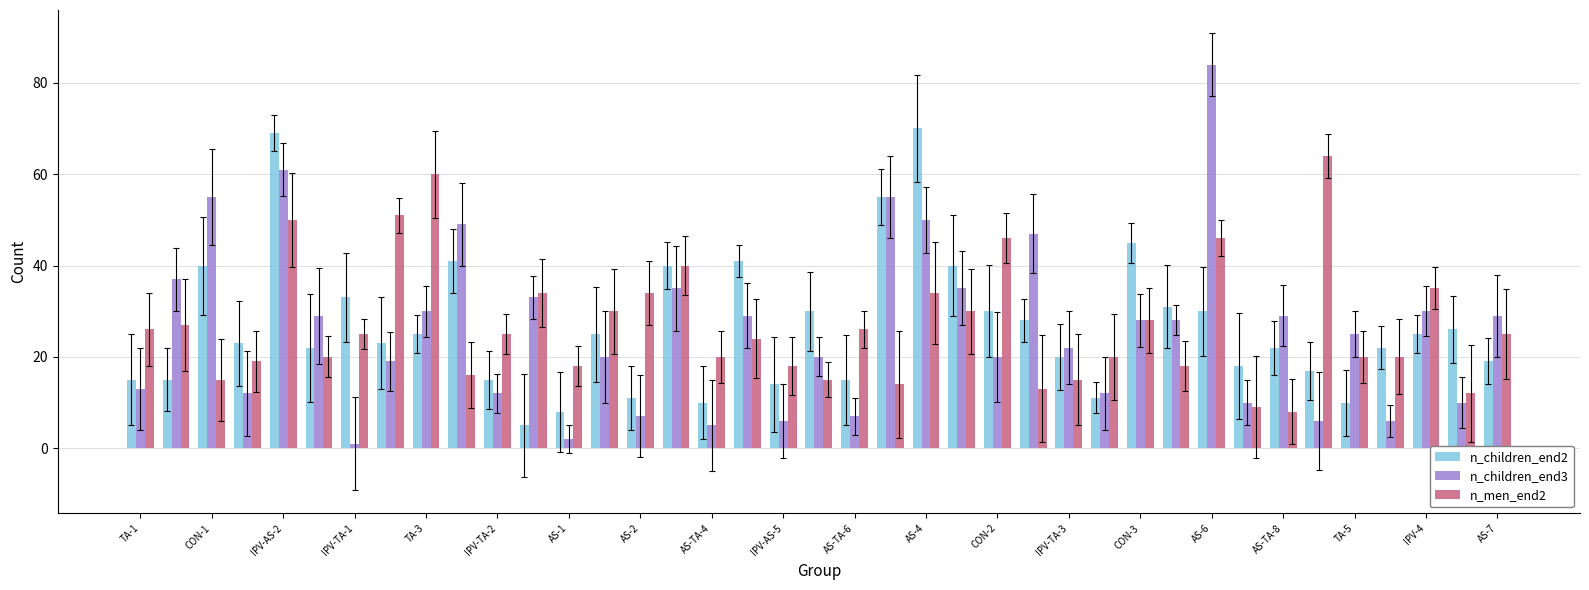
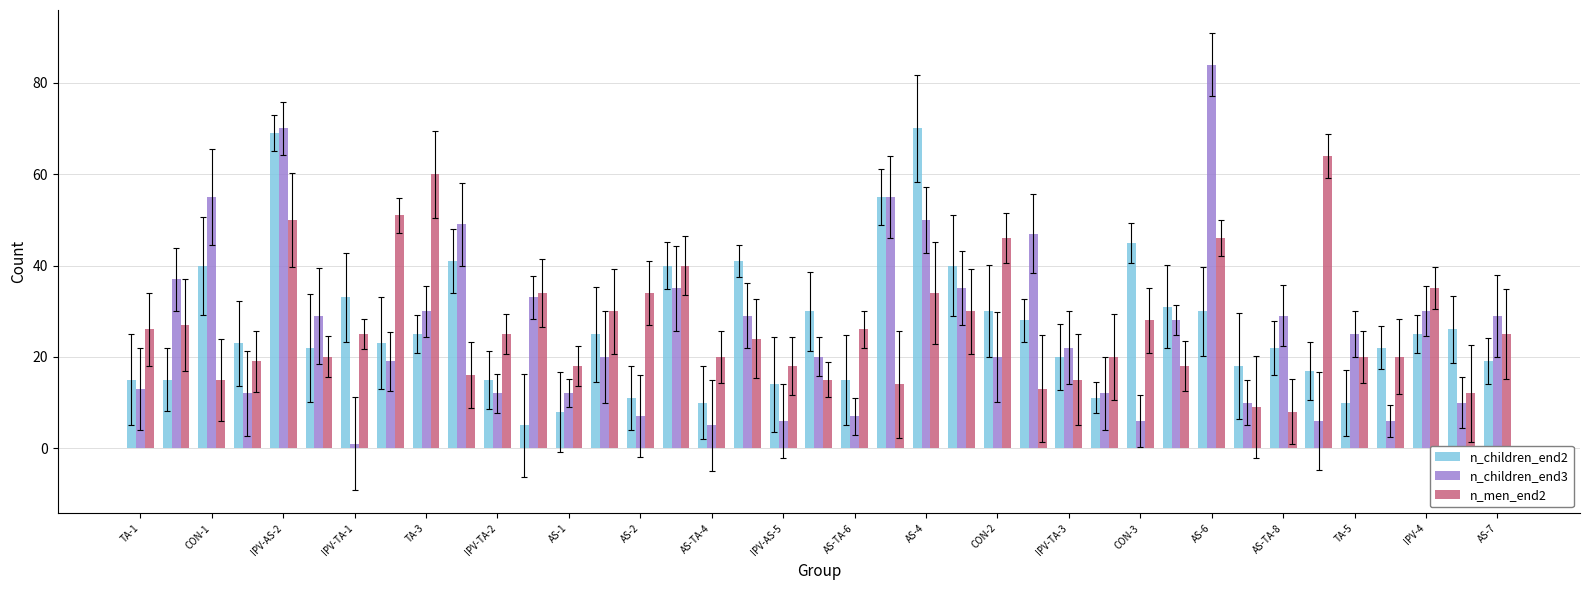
  {
    "n_children_end3": {
      "TA-1": 13,
      "CON-1": 55,
-     "IPV-AS-2": 61,
+     "IPV-AS-2": 70,
      "IPV-TA-1": 1,
      "TA-3": 30,
      "IPV-TA-2": 12,
-     "AS-1": 2,
+     "AS-1": 12,
      "AS-2": 7,
      "AS-TA-4": 5,
      "IPV-AS-5": 6,
      "AS-TA-6": 7,
      "AS-4": 50,
      "CON-2": 20,
      "IPV-TA-3": 22,
-     "CON-3": 28,
+     "CON-3": 6,
      "AS-6": 84,
      "AS-TA-8": 29,
      "TA-5": 25,
      "IPV-4": 30,
      "AS-7": 29
    }
  }
